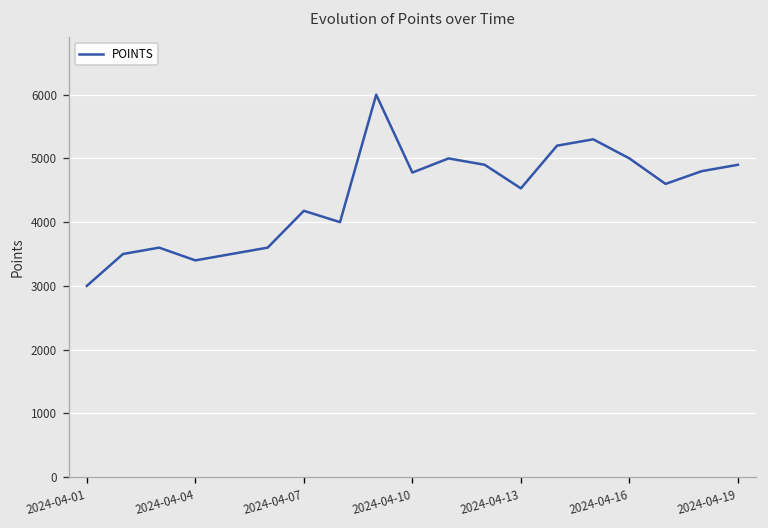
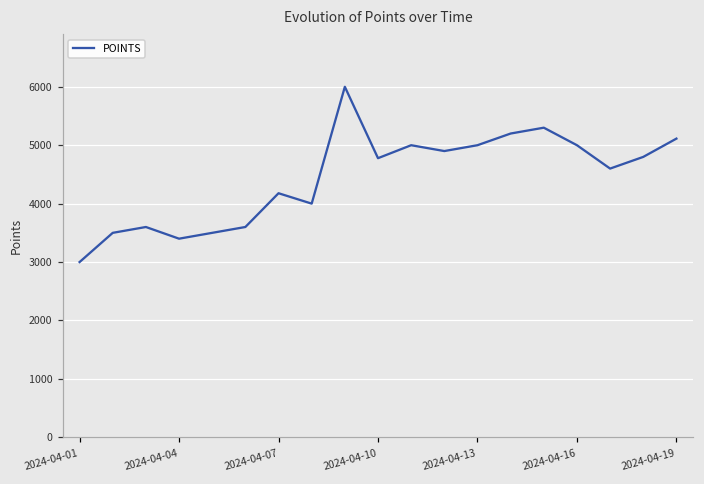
  {
    "2024-04-01": 3000,
    "2024-04-04": 3400,
    "2024-04-07": 4200,
    "2024-04-10": 4800,
-   "2024-04-13": 4500,
+   "2024-04-13": 5000,
    "2024-04-16": 5000,
-   "2024-04-19": 4900
+   "2024-04-19": 5100
  }
